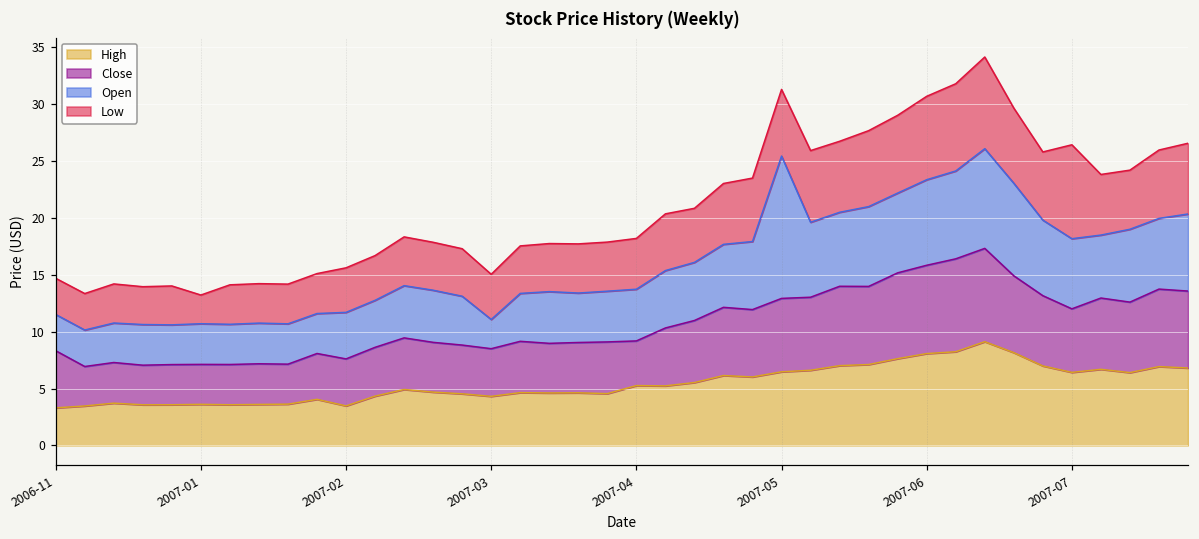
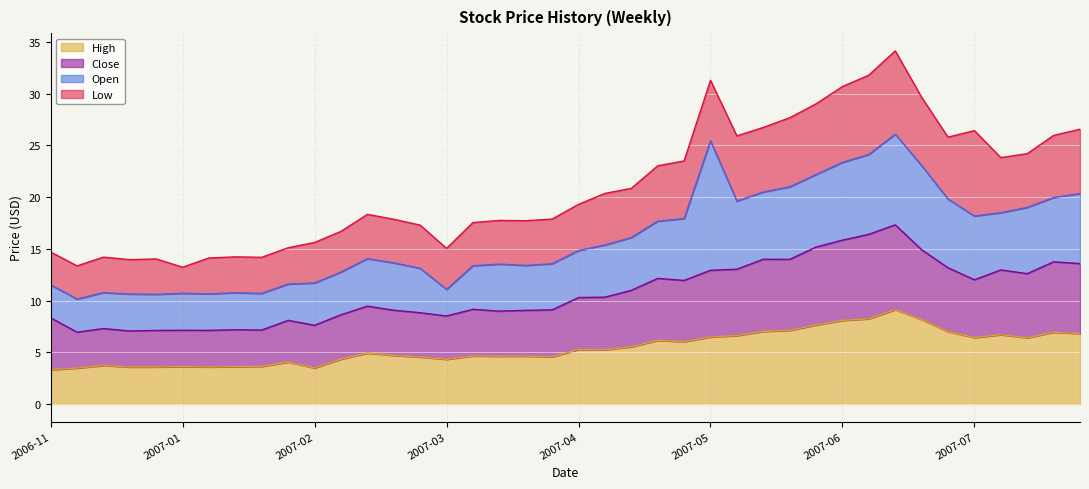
  {
    "High": {
      "2006-11": 3.3,
      "2007-01": 3.6,
      "2007-02": 3.5,
      "2007-03": 4.3,
      "2007-04": 5.3,
      "2007-05": 6.5,
      "2007-06": 8.1,
      "2007-07": 6.4
    },
    "Close": {
      "2006-11": 5.0,
      "2007-01": 3.5,
      "2007-02": 4.1,
      "2007-03": 4.2,
-     "2007-04": 3.9,
+     "2007-04": 5.0,
      "2007-05": 6.5,
      "2007-06": 7.8,
      "2007-07": 5.6
    },
    "Open": {
      "2006-11": 3.2,
      "2007-01": 3.6,
      "2007-02": 4.1,
      "2007-03": 2.6,
      "2007-04": 4.5,
      "2007-05": 12.5,
      "2007-06": 7.5,
      "2007-07": 6.2
    },
    "Low": {
      "2006-11": 3.2,
      "2007-01": 2.5,
      "2007-02": 3.9,
      "2007-03": 4.0,
      "2007-04": 4.5,
      "2007-05": 5.9,
      "2007-06": 7.3,
      "2007-07": 8.3
    }
  }
